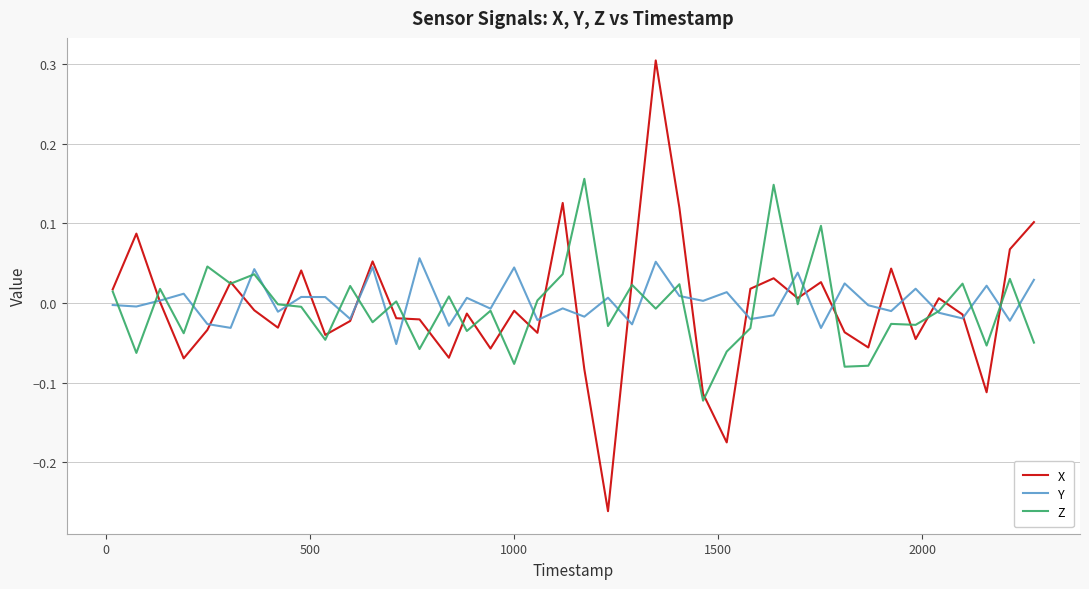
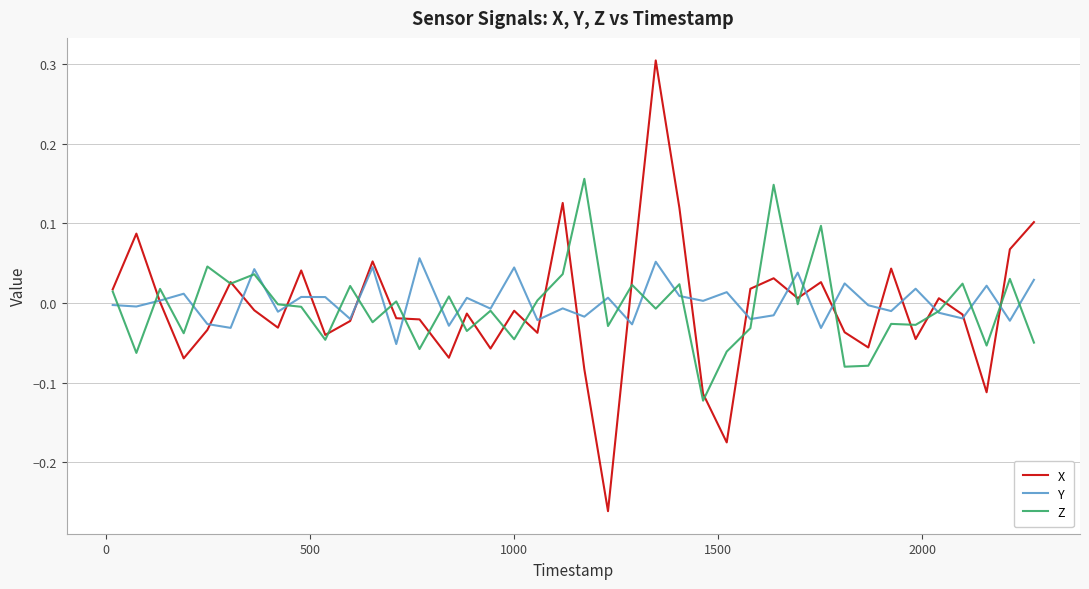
  {
    "X": {
      "1000": -0.01
    },
    "Y": {
      "1000": 0.04
    },
    "Z": {
-     "1000": -0.08
+     "1000": -0.05
    }
  }
